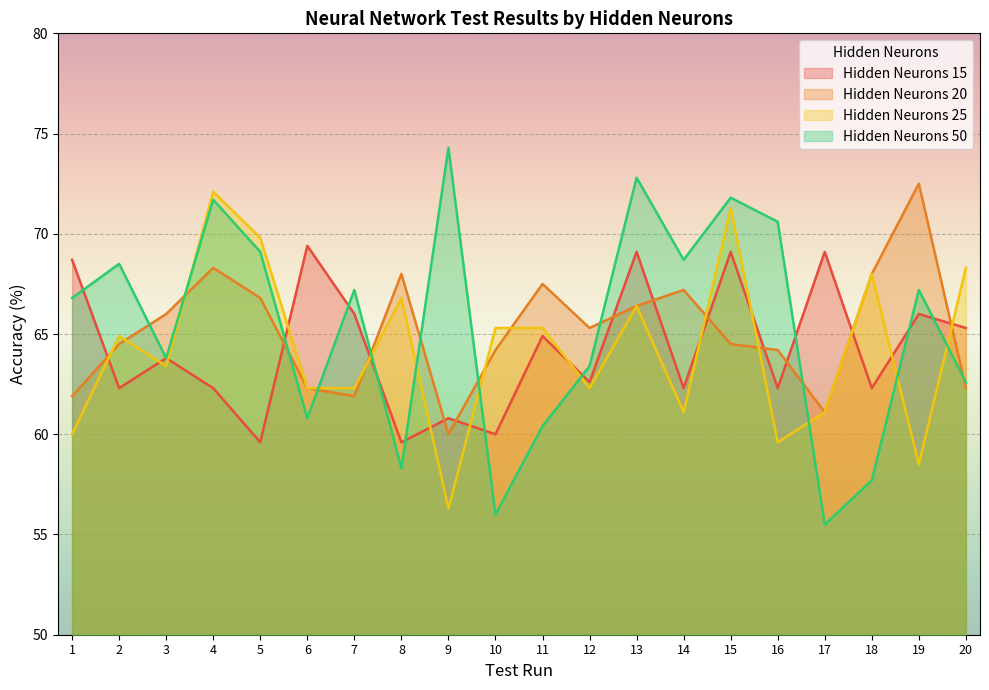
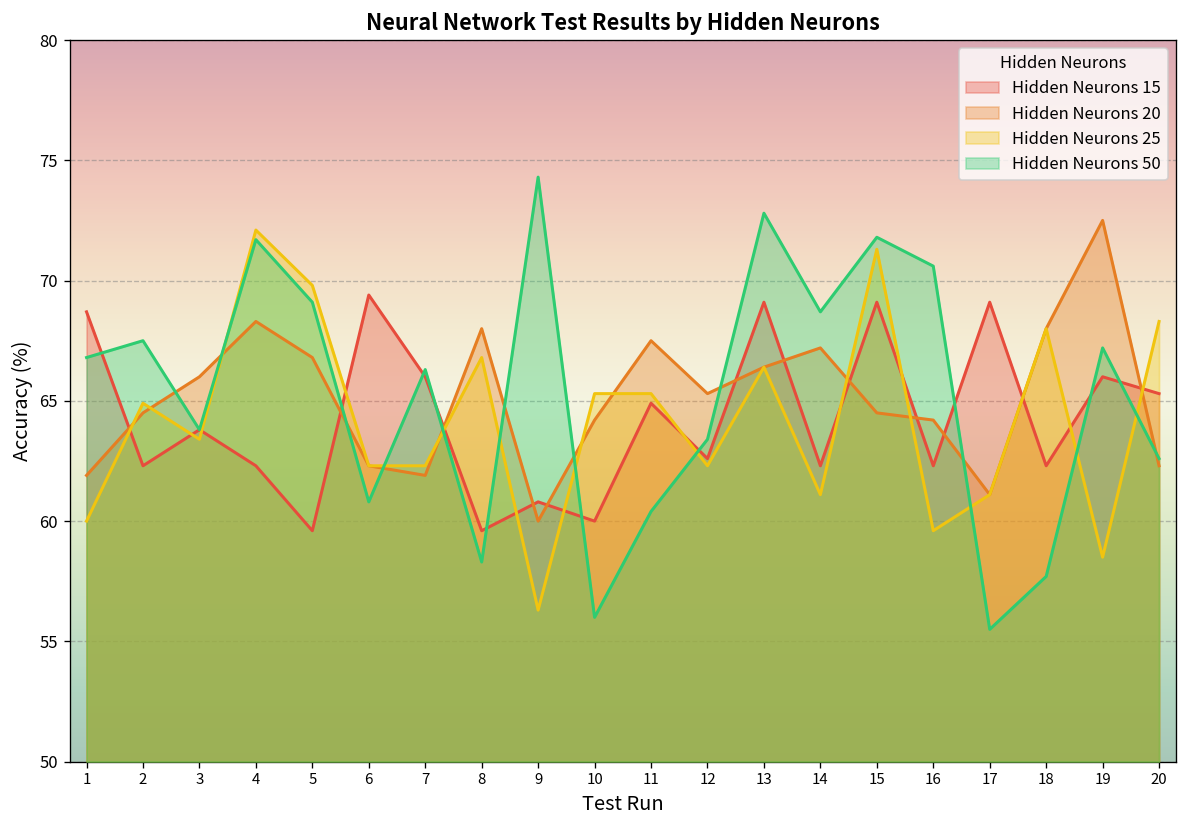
  {
    "Hidden Neurons 50": {
      "1": 66.8,
-     "2": 68.5,
+     "2": 67.5,
      "4": 71.7,
      "5": 69.1,
      "6": 60.8,
-     "7": 67.2,
+     "7": 66.3,
      "8": 58.3,
      "9": 74.3,
      "10": 56.0,
      "11": 60.4,
      "12": 63.4,
      "13": 72.8,
      "14": 68.7,
      "15": 71.8,
      "16": 70.6,
      "17": 55.5,
      "18": 57.7,
      "19": 67.2,
      "20": 62.6
    }
  }
